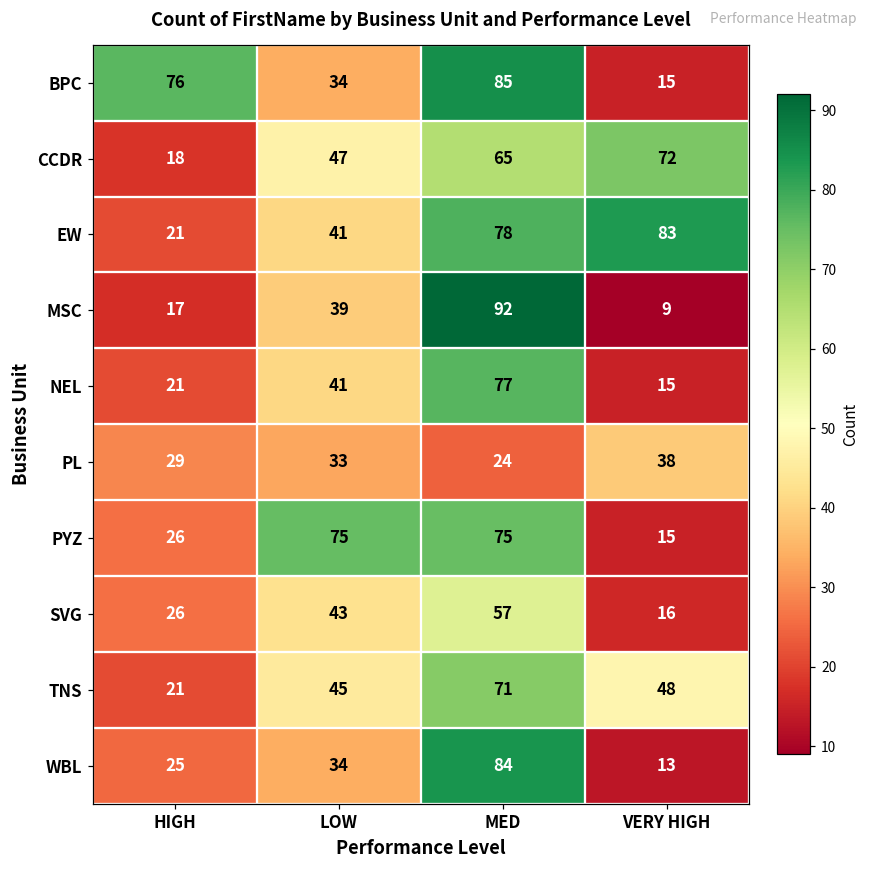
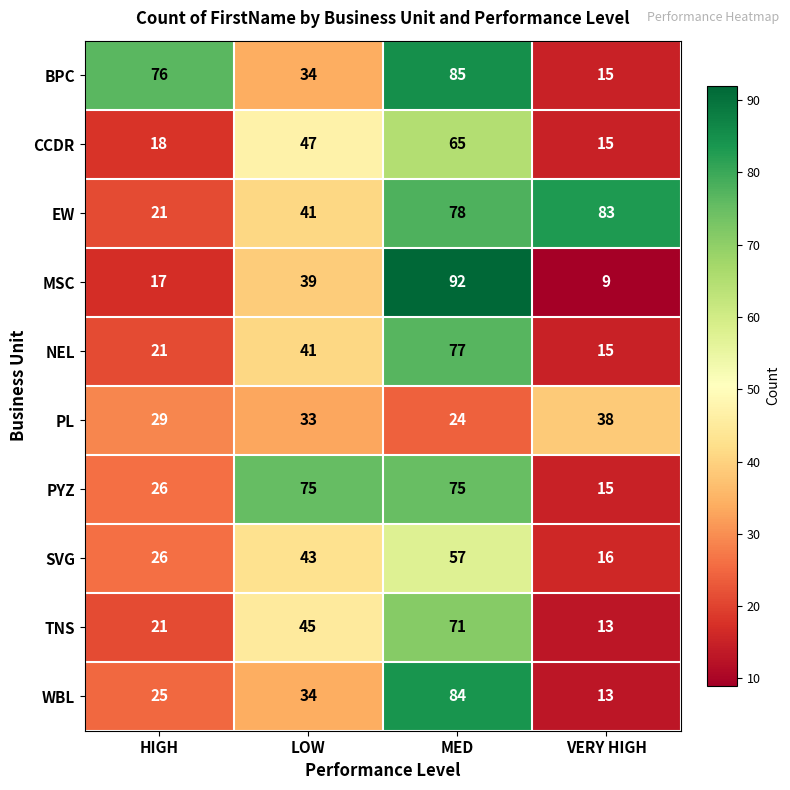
  {
    "BPC": {
      "HIGH": 76,
      "LOW": 34,
      "MED": 85,
      "VERY HIGH": 15
    },
    "CCDR": {
      "HIGH": 18,
      "LOW": 47,
      "MED": 65,
-     "VERY HIGH": 72
+     "VERY HIGH": 15
    },
    "EW": {
      "HIGH": 21,
      "LOW": 41,
      "MED": 78,
      "VERY HIGH": 83
    },
    "MSC": {
      "HIGH": 17,
      "LOW": 39,
      "MED": 92,
      "VERY HIGH": 9
    },
    "NEL": {
      "HIGH": 21,
      "LOW": 41,
      "MED": 77,
      "VERY HIGH": 15
    },
    "PL": {
      "HIGH": 29,
      "LOW": 33,
      "MED": 24,
      "VERY HIGH": 38
    },
    "PYZ": {
      "HIGH": 26,
      "LOW": 75,
      "MED": 75,
      "VERY HIGH": 15
    },
    "SVG": {
      "HIGH": 26,
      "LOW": 43,
      "MED": 57,
      "VERY HIGH": 16
    },
    "TNS": {
      "HIGH": 21,
      "LOW": 45,
      "MED": 71,
-     "VERY HIGH": 48
+     "VERY HIGH": 13
    },
    "WBL": {
      "HIGH": 25,
      "LOW": 34,
      "MED": 84,
      "VERY HIGH": 13
    }
  }
